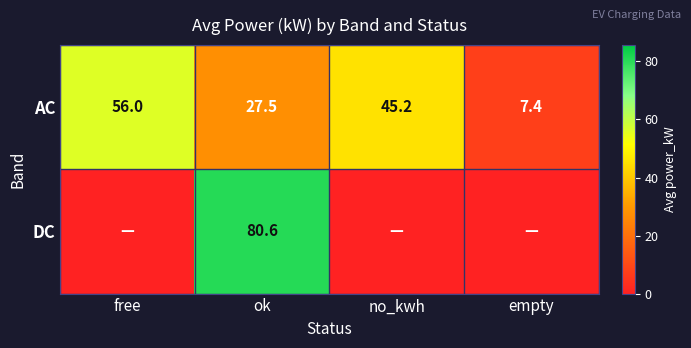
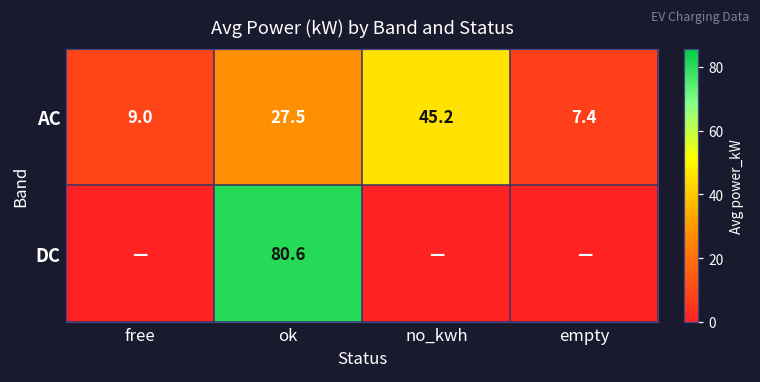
  {
    "AC": {
-     "free": 56.0,
+     "free": 9.0,
      "ok": 27.5,
      "no_kwh": 45.2,
      "empty": 7.4
    },
    "DC": {
      "ok": 80.6
    }
  }
